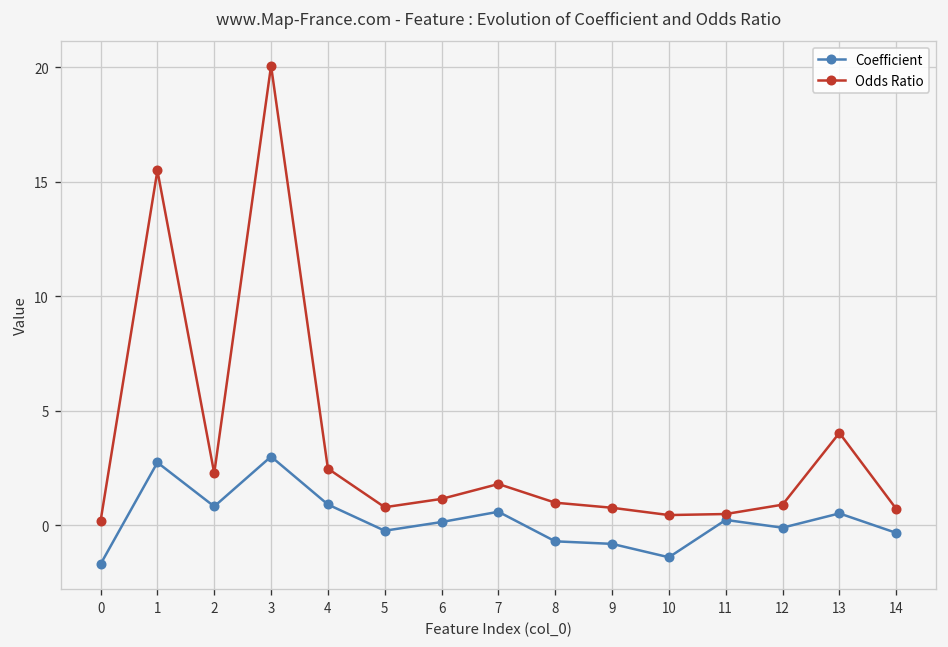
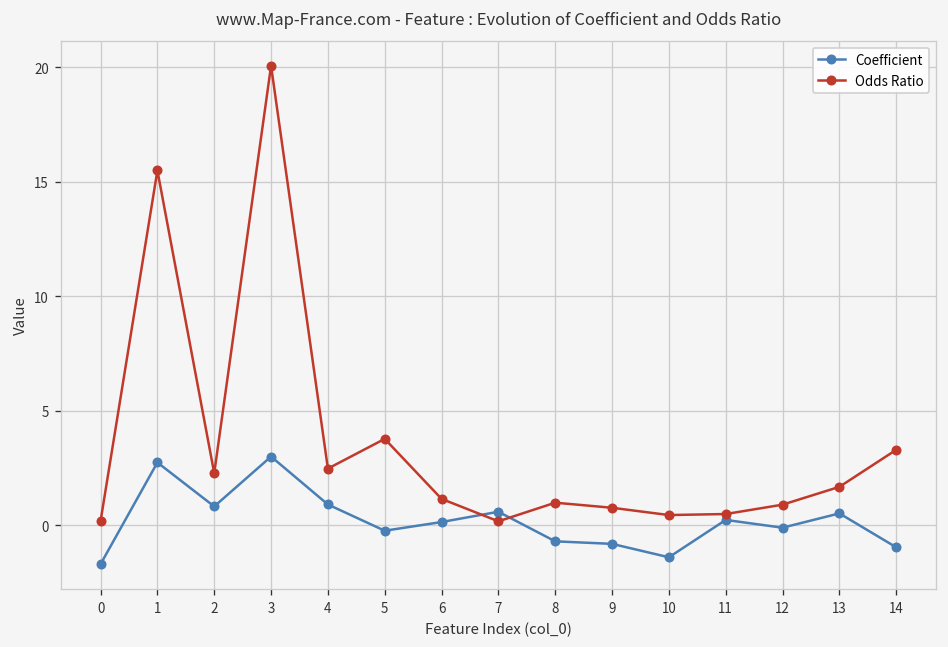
  {
    "Coefficient": {
      "0": -1.7,
      "1": 2.7,
      "2": 0.8,
      "3": 3.0,
      "4": 0.9,
      "5": -0.2,
      "6": 0.1,
      "7": 0.6,
      "8": -0.7,
      "9": -0.8,
      "10": -1.4,
      "11": 0.2,
      "12": -0.1,
      "13": 0.5,
-     "14": -0.3
+     "14": -1.0
    },
    "Odds Ratio": {
      "0": 0.2,
      "1": 15.5,
      "2": 2.3,
      "3": 20.1,
      "4": 2.5,
-     "5": 0.8,
+     "5": 3.8,
      "6": 1.1,
-     "7": 1.8,
+     "7": 0.2,
      "8": 1.0,
      "9": 0.8,
      "10": 0.4,
      "11": 0.5,
      "12": 0.9,
-     "13": 4.0,
-     "14": 0.7
+     "13": 1.7,
+     "14": 3.3
    }
  }
